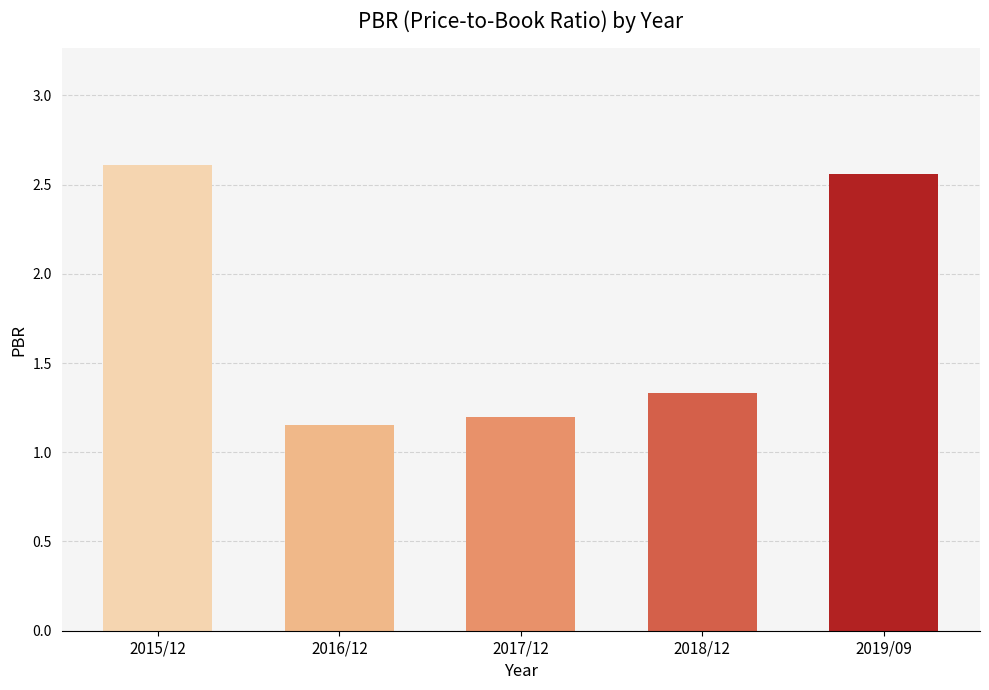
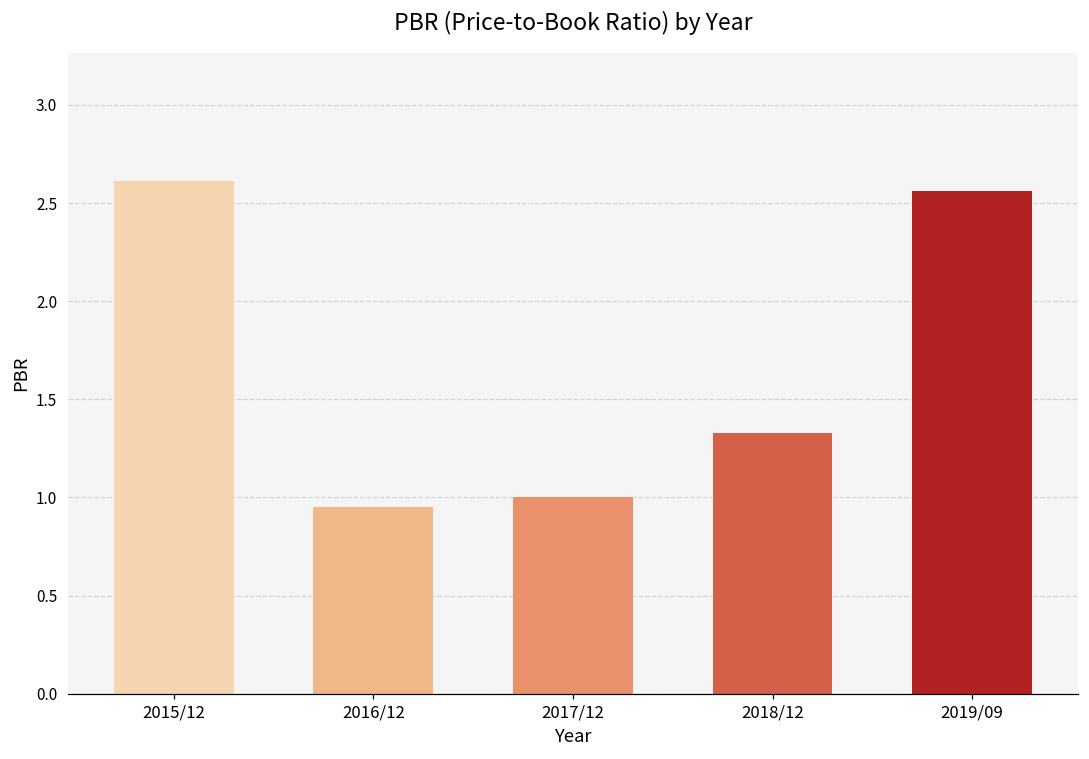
  {
    "2015/12": 2.61,
-   "2016/12": 1.15,
-   "2017/12": 1.2,
+   "2016/12": 0.95,
+   "2017/12": 1.0,
    "2018/12": 1.33,
    "2019/09": 2.56
  }
